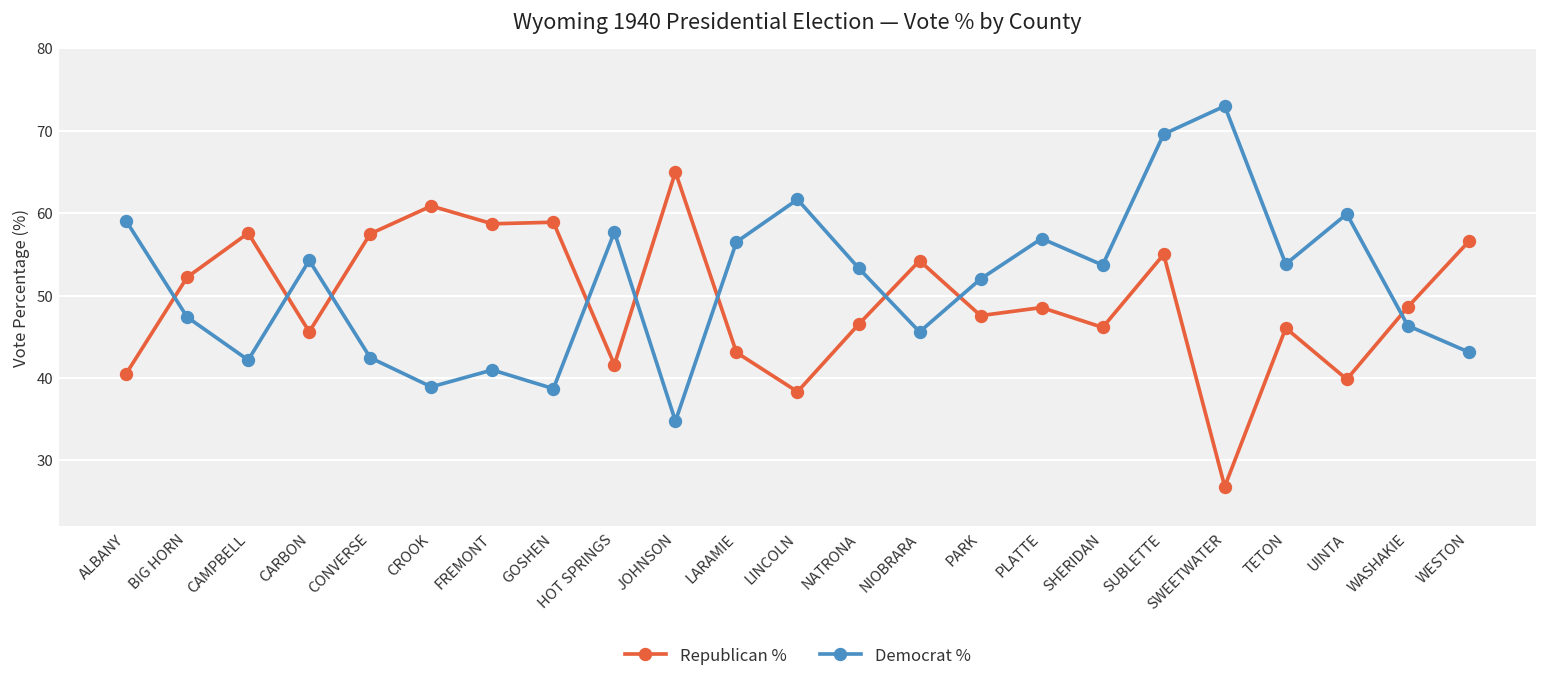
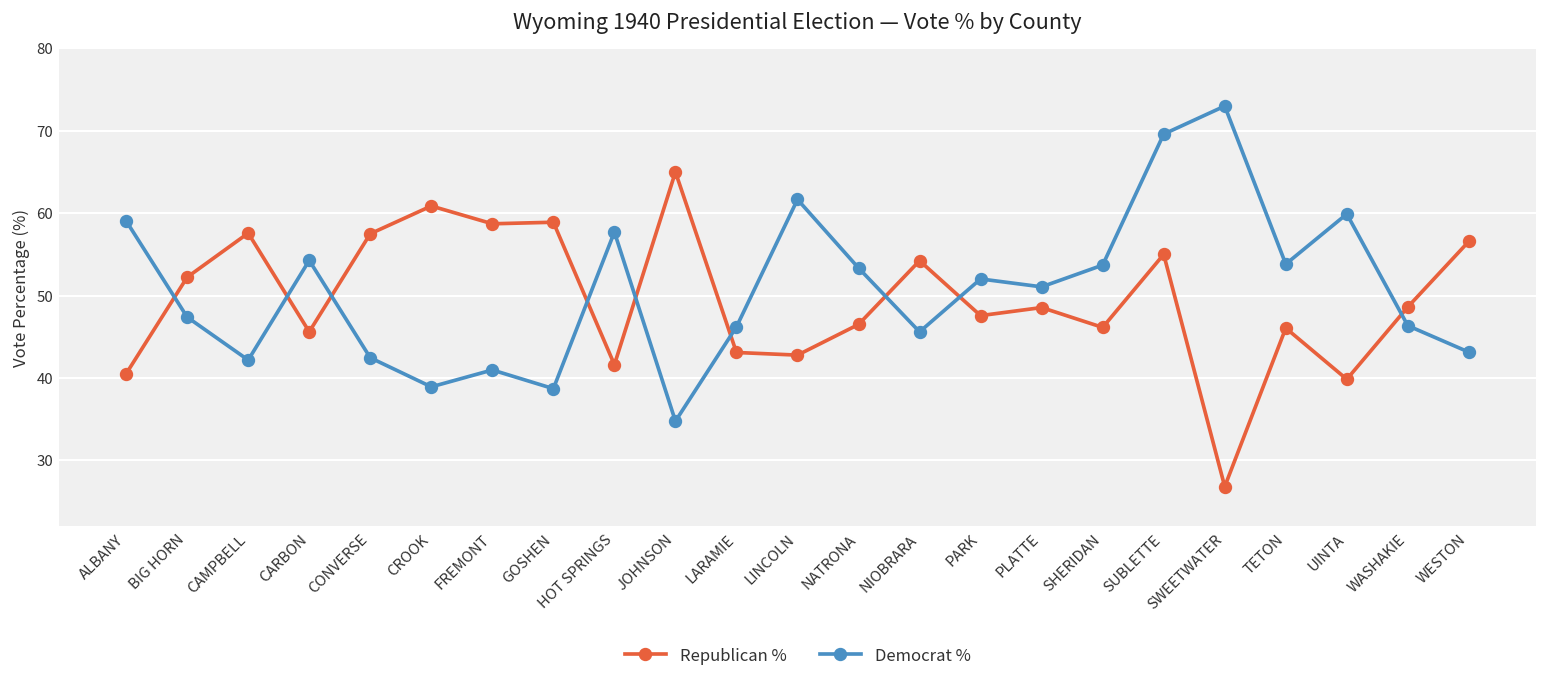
  {
    "Republican %": {
      "ALBANY": 41,
      "BIG HORN": 52,
      "CAMPBELL": 58,
      "CARBON": 46,
      "CONVERSE": 57,
      "CROOK": 61,
      "FREMONT": 59,
      "GOSHEN": 59,
      "HOT SPRINGS": 42,
      "JOHNSON": 65,
      "LARAMIE": 43,
-     "LINCOLN": 38,
+     "LINCOLN": 43,
      "NATRONA": 46,
      "NIOBRARA": 54,
      "PARK": 48,
      "PLATTE": 49,
      "SHERIDAN": 46,
      "SUBLETTE": 55,
      "SWEETWATER": 27,
      "TETON": 46,
      "UINTA": 40,
      "WASHAKIE": 49,
      "WESTON": 57
    },
    "Democrat %": {
      "ALBANY": 59,
      "BIG HORN": 47,
      "CAMPBELL": 42,
      "CARBON": 54,
      "CONVERSE": 42,
      "CROOK": 39,
      "FREMONT": 41,
      "GOSHEN": 39,
      "HOT SPRINGS": 58,
      "JOHNSON": 35,
-     "LARAMIE": 57,
+     "LARAMIE": 46,
      "LINCOLN": 62,
      "NATRONA": 53,
      "NIOBRARA": 46,
      "PARK": 52,
-     "PLATTE": 57,
+     "PLATTE": 51,
      "SHERIDAN": 54,
      "SUBLETTE": 70,
      "SWEETWATER": 73,
      "TETON": 54,
      "UINTA": 60,
      "WASHAKIE": 46,
      "WESTON": 43
    }
  }
